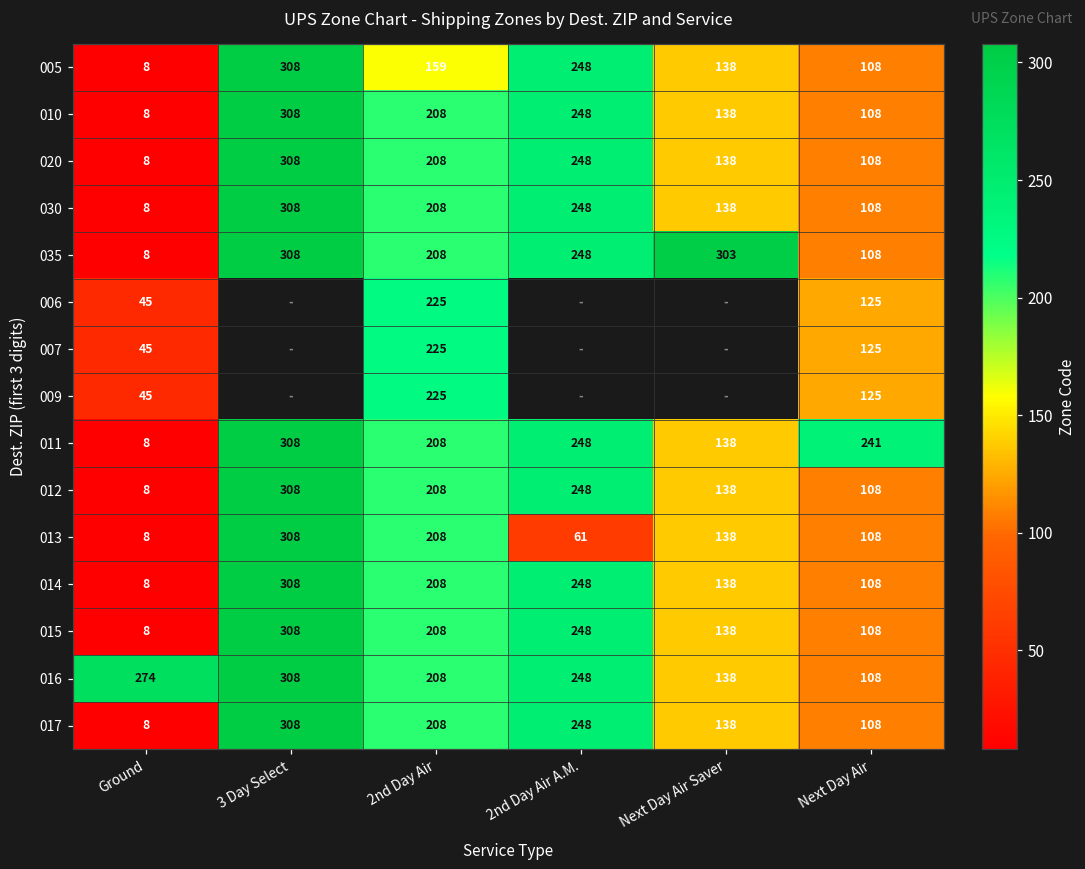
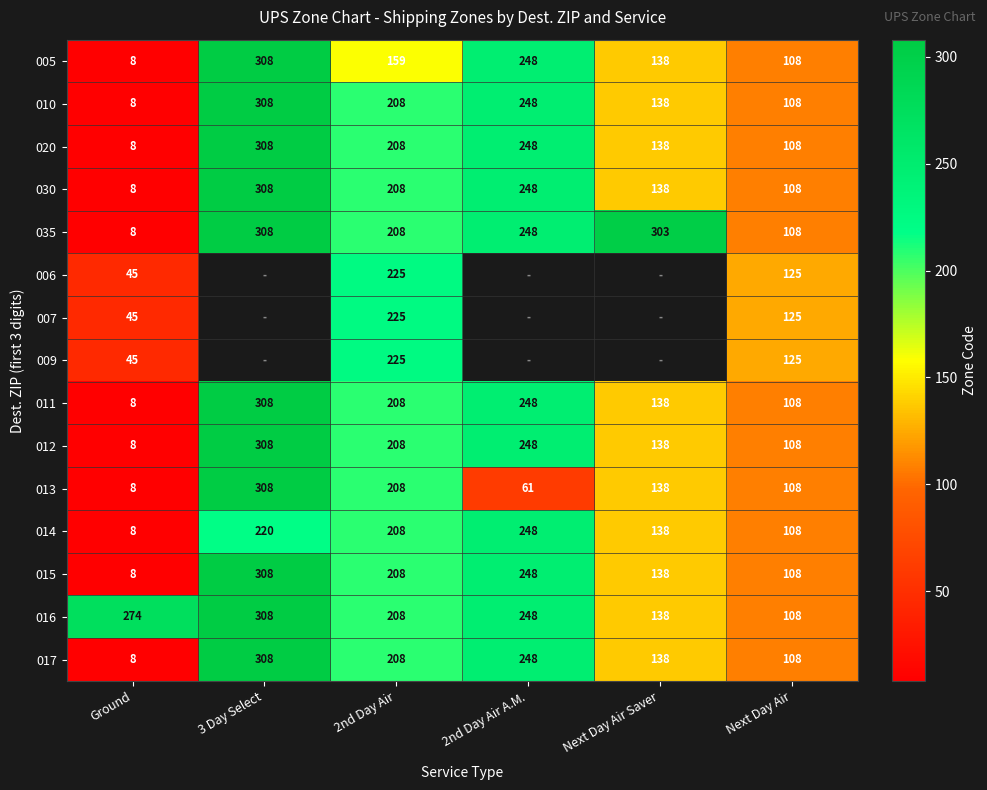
  {
    "005": {
      "Ground": 8,
      "3 Day Select": 308,
      "2nd Day Air": 159,
      "2nd Day Air A.M.": 248,
      "Next Day Air Saver": 138,
      "Next Day Air": 108
    },
    "010": {
      "Ground": 8,
      "3 Day Select": 308,
      "2nd Day Air": 208,
      "2nd Day Air A.M.": 248,
      "Next Day Air Saver": 138,
      "Next Day Air": 108
    },
    "020": {
      "Ground": 8,
      "3 Day Select": 308,
      "2nd Day Air": 208,
      "2nd Day Air A.M.": 248,
      "Next Day Air Saver": 138,
      "Next Day Air": 108
    },
    "030": {
      "Ground": 8,
      "3 Day Select": 308,
      "2nd Day Air": 208,
      "2nd Day Air A.M.": 248,
      "Next Day Air Saver": 138,
      "Next Day Air": 108
    },
    "035": {
      "Ground": 8,
      "3 Day Select": 308,
      "2nd Day Air": 208,
      "2nd Day Air A.M.": 248,
      "Next Day Air Saver": 303,
      "Next Day Air": 108
    },
    "006": {
      "Ground": 45,
      "2nd Day Air": 225,
      "Next Day Air": 125
    },
    "007": {
      "Ground": 45,
      "2nd Day Air": 225,
      "Next Day Air": 125
    },
    "009": {
      "Ground": 45,
      "2nd Day Air": 225,
      "Next Day Air": 125
    },
    "011": {
      "Ground": 8,
      "3 Day Select": 308,
      "2nd Day Air": 208,
      "2nd Day Air A.M.": 248,
      "Next Day Air Saver": 138,
-     "Next Day Air": 241
+     "Next Day Air": 108
    },
    "012": {
      "Ground": 8,
      "3 Day Select": 308,
      "2nd Day Air": 208,
      "2nd Day Air A.M.": 248,
      "Next Day Air Saver": 138,
      "Next Day Air": 108
    },
    "013": {
      "Ground": 8,
      "3 Day Select": 308,
      "2nd Day Air": 208,
      "2nd Day Air A.M.": 61,
      "Next Day Air Saver": 138,
      "Next Day Air": 108
    },
    "014": {
      "Ground": 8,
-     "3 Day Select": 308,
+     "3 Day Select": 220,
      "2nd Day Air": 208,
      "2nd Day Air A.M.": 248,
      "Next Day Air Saver": 138,
      "Next Day Air": 108
    },
    "015": {
      "Ground": 8,
      "3 Day Select": 308,
      "2nd Day Air": 208,
      "2nd Day Air A.M.": 248,
      "Next Day Air Saver": 138,
      "Next Day Air": 108
    },
    "016": {
      "Ground": 274,
      "3 Day Select": 308,
      "2nd Day Air": 208,
      "2nd Day Air A.M.": 248,
      "Next Day Air Saver": 138,
      "Next Day Air": 108
    },
    "017": {
      "Ground": 8,
      "3 Day Select": 308,
      "2nd Day Air": 208,
      "2nd Day Air A.M.": 248,
      "Next Day Air Saver": 138,
      "Next Day Air": 108
    }
  }
